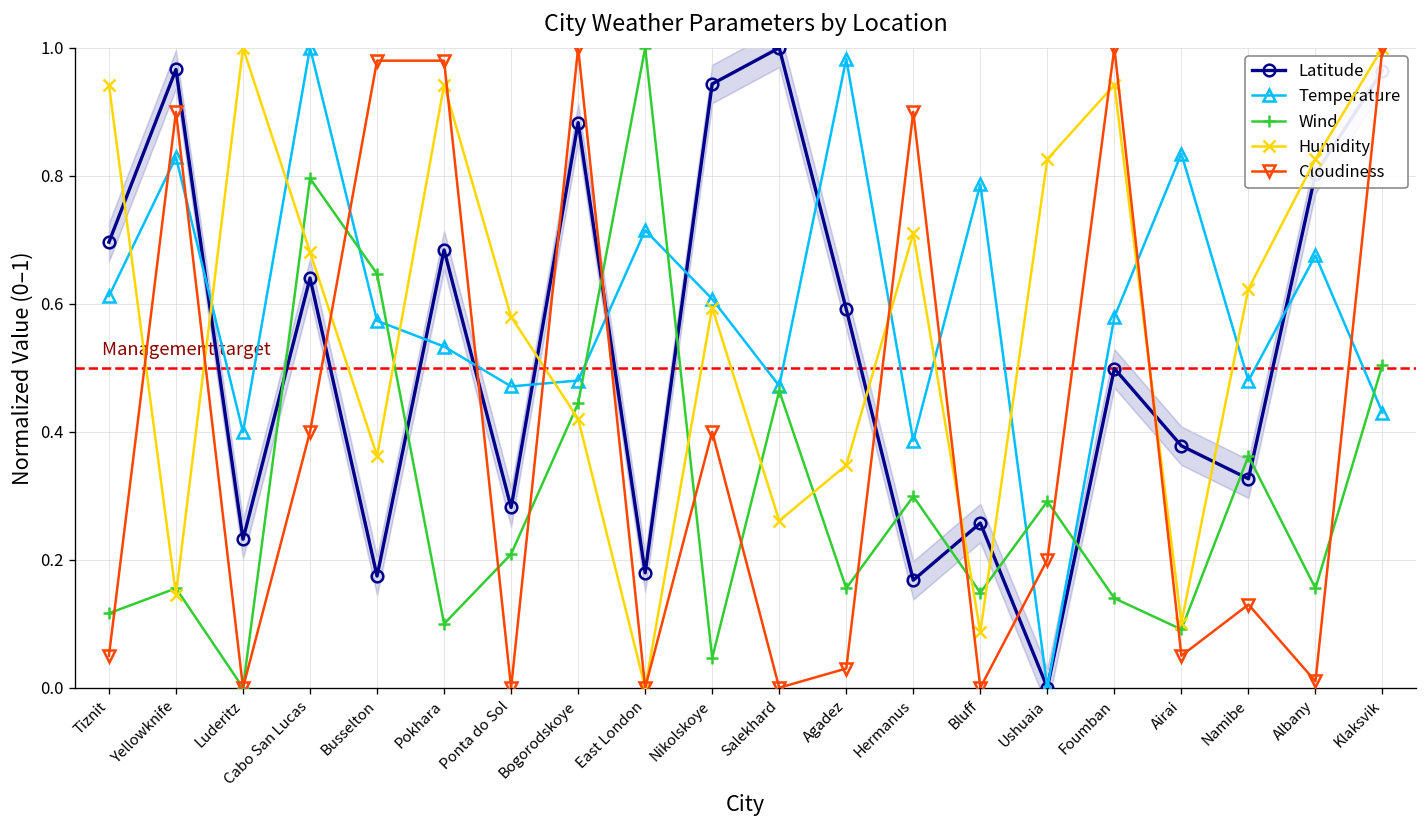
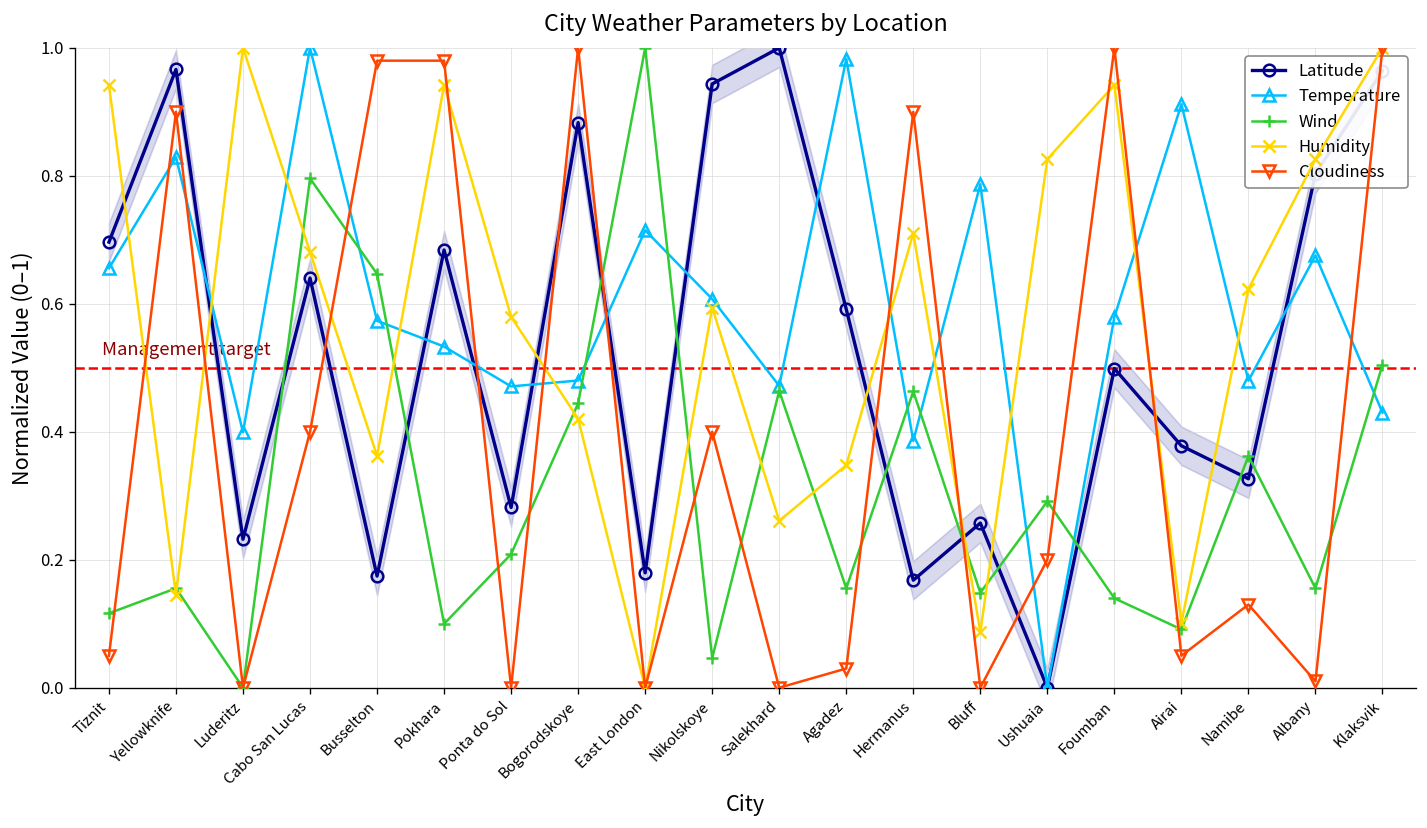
  {
    "Temperature": {
-     "Tiznit": 0.61,
+     "Tiznit": 0.66,
      "Yellowknife": 0.83,
      "Luderitz": 0.40,
      "Cabo San Lucas": 1.00,
      "Busselton": 0.57,
      "Pokhara": 0.53,
      "Ponta do Sol": 0.47,
      "Bogorodskoye": 0.48,
      "East London": 0.71,
      "Nikolskoye": 0.61,
      "Salekhard": 0.47,
      "Agadez": 0.98,
      "Hermanus": 0.39,
      "Bluff": 0.79,
      "Foumban": 0.58,
-     "Airai": 0.83,
+     "Airai": 0.91,
      "Namibe": 0.48,
      "Albany": 0.68,
      "Klaksvik": 0.43
    },
    "Wind": {
      "Tiznit": 0.12,
      "Yellowknife": 0.16,
      "Cabo San Lucas": 0.80,
      "Busselton": 0.65,
      "Pokhara": 0.10,
      "Ponta do Sol": 0.21,
      "Bogorodskoye": 0.44,
      "East London": 1.00,
      "Nikolskoye": 0.05,
      "Salekhard": 0.46,
      "Agadez": 0.16,
-     "Hermanus": 0.30,
+     "Hermanus": 0.46,
      "Bluff": 0.15,
      "Ushuaia": 0.29,
      "Foumban": 0.14,
      "Airai": 0.09,
      "Namibe": 0.36,
      "Albany": 0.16,
      "Klaksvik": 0.50
    },
    "Humidity": {
      "Tiznit": 0.94,
      "Yellowknife": 0.14,
      "Luderitz": 1.00,
      "Cabo San Lucas": 0.68,
      "Busselton": 0.36,
      "Pokhara": 0.94,
      "Ponta do Sol": 0.58,
      "Bogorodskoye": 0.42,
      "Nikolskoye": 0.59,
      "Salekhard": 0.26,
      "Agadez": 0.35,
      "Hermanus": 0.71,
      "Bluff": 0.09,
      "Ushuaia": 0.83,
      "Foumban": 0.94,
      "Airai": 0.10,
      "Namibe": 0.62
    },
    "Cloudiness": {
      "Tiznit": 0.05,
      "Yellowknife": 0.90,
      "Cabo San Lucas": 0.40,
      "Busselton": 0.98,
      "Pokhara": 0.98,
      "Ponta do Sol": 0.00,
      "Bogorodskoye": 1.00,
      "Nikolskoye": 0.40,
      "Salekhard": 0.00,
      "Agadez": 0.03,
      "Hermanus": 0.90,
      "Bluff": 0.00,
      "Ushuaia": 0.20,
      "Foumban": 1.00,
      "Airai": 0.05,
      "Namibe": 0.13,
      "Albany": 0.01
    }
  }
